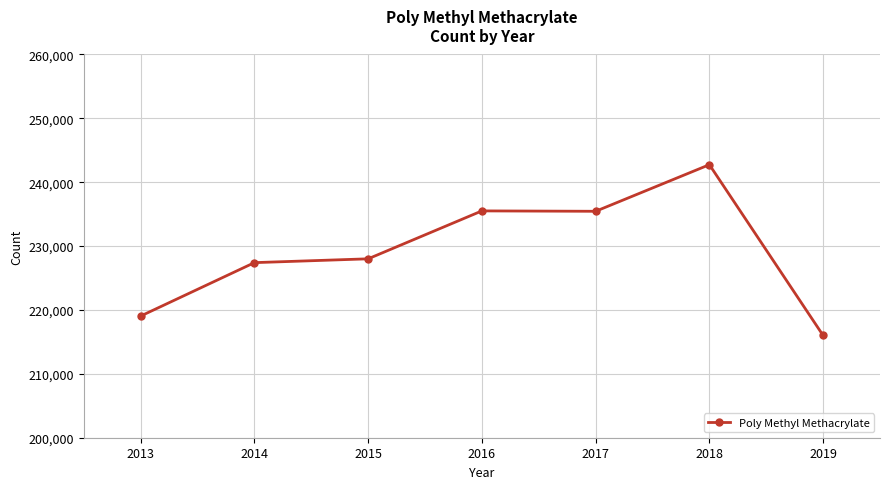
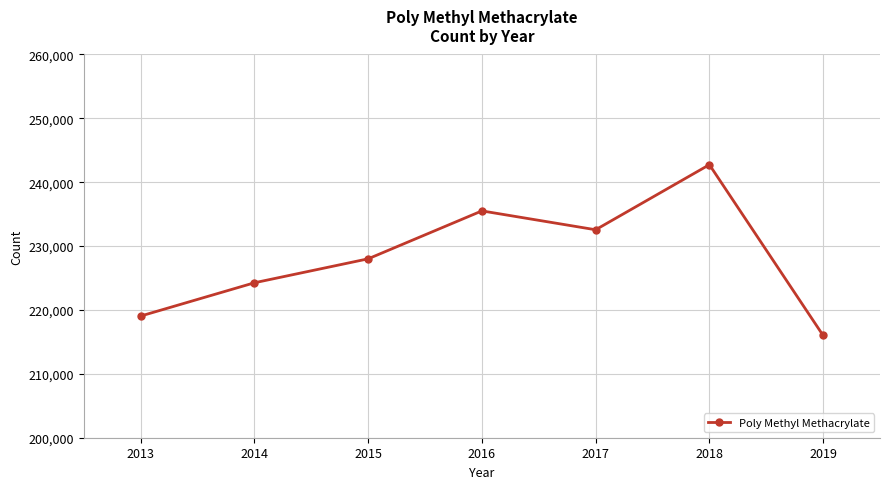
  {
    "2013": "219,000",
-   "2014": "227,000",
+   "2014": "224,000",
    "2015": "228,000",
    "2016": "236,000",
-   "2017": "235,000",
+   "2017": "233,000",
    "2018": "243,000",
    "2019": "216,000"
  }
